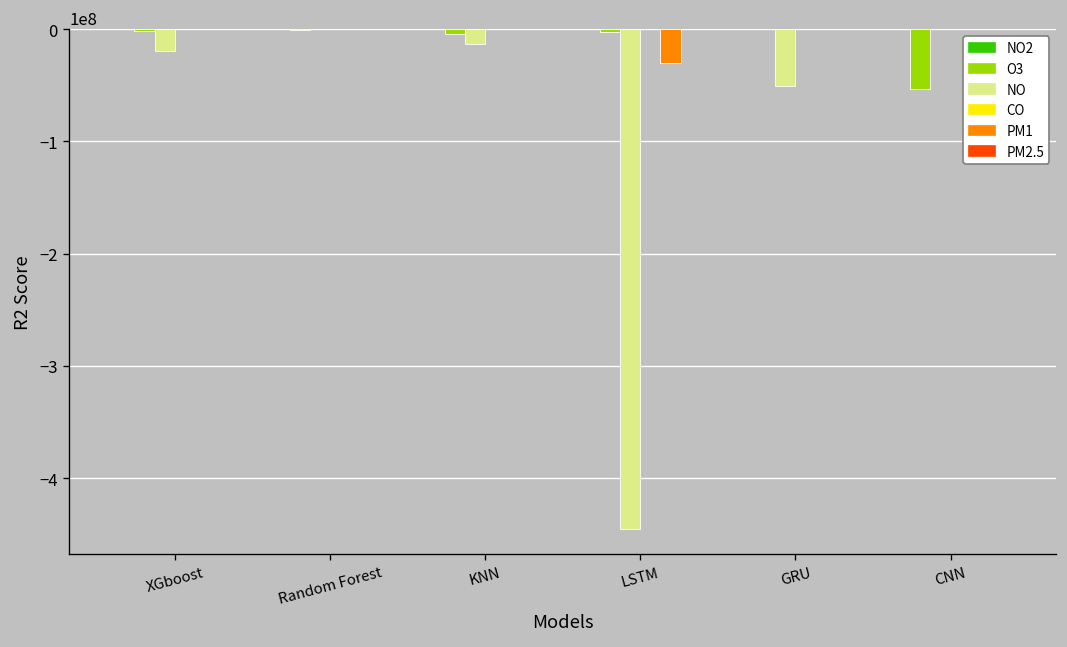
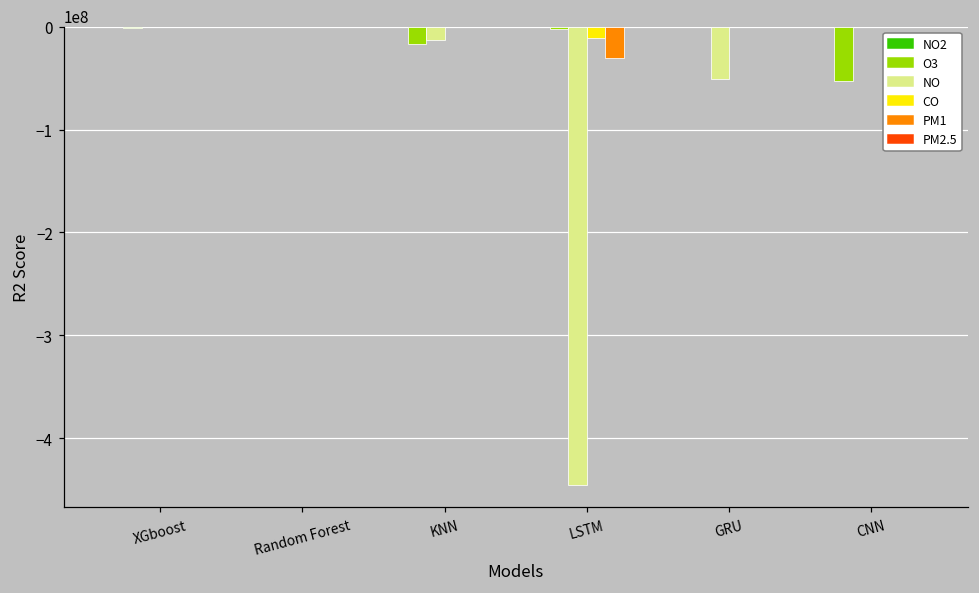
  {
    "O3": {
-     "KNN": 0,
+     "KNN": -20000000,
      "CNN": -50000000
    },
    "NO": {
-     "XGboost": -20000000,
+     "XGboost": 0,
      "KNN": -10000000,
      "LSTM": -450000000,
      "GRU": -50000000
    },
    "CO": {
-     "LSTM": 0
+     "LSTM": -10000000
    },
    "PM1": {
      "LSTM": -30000000
    }
  }
